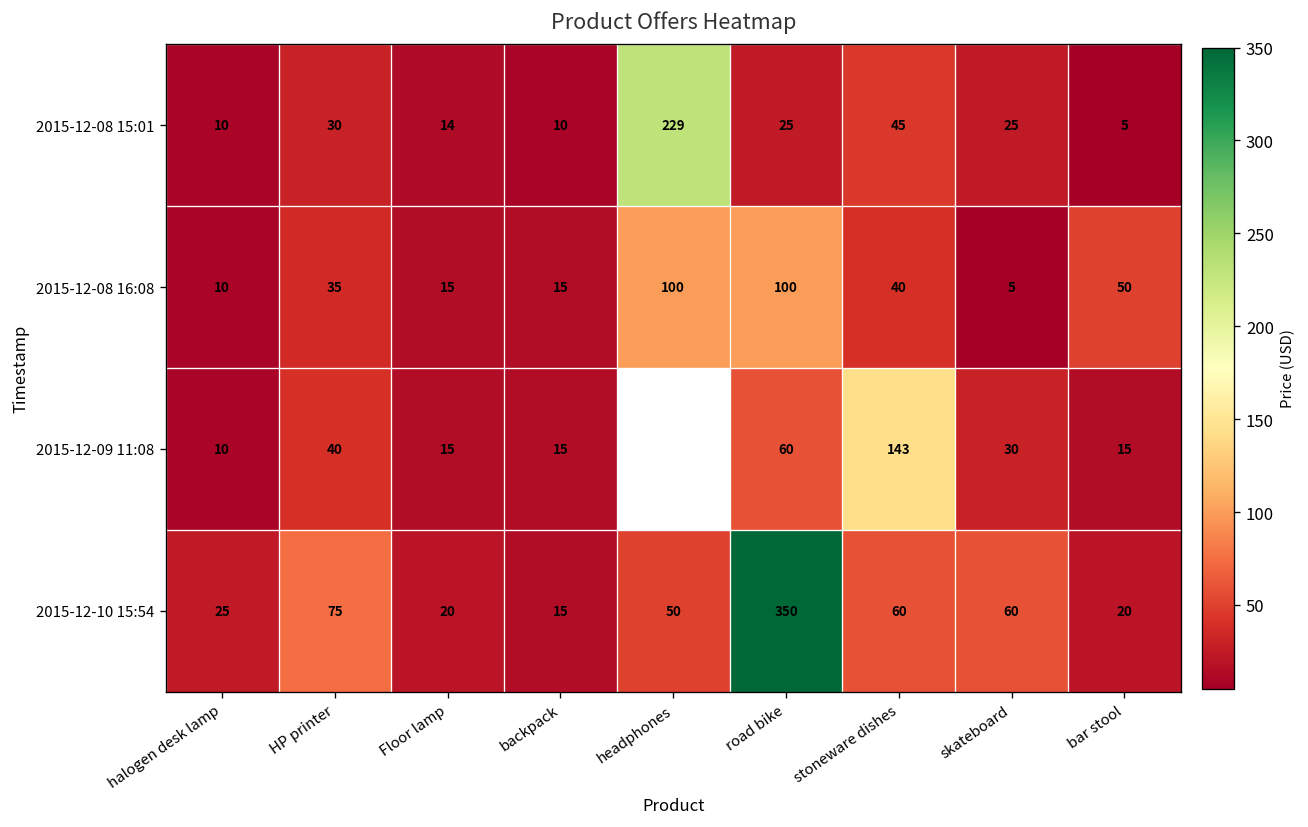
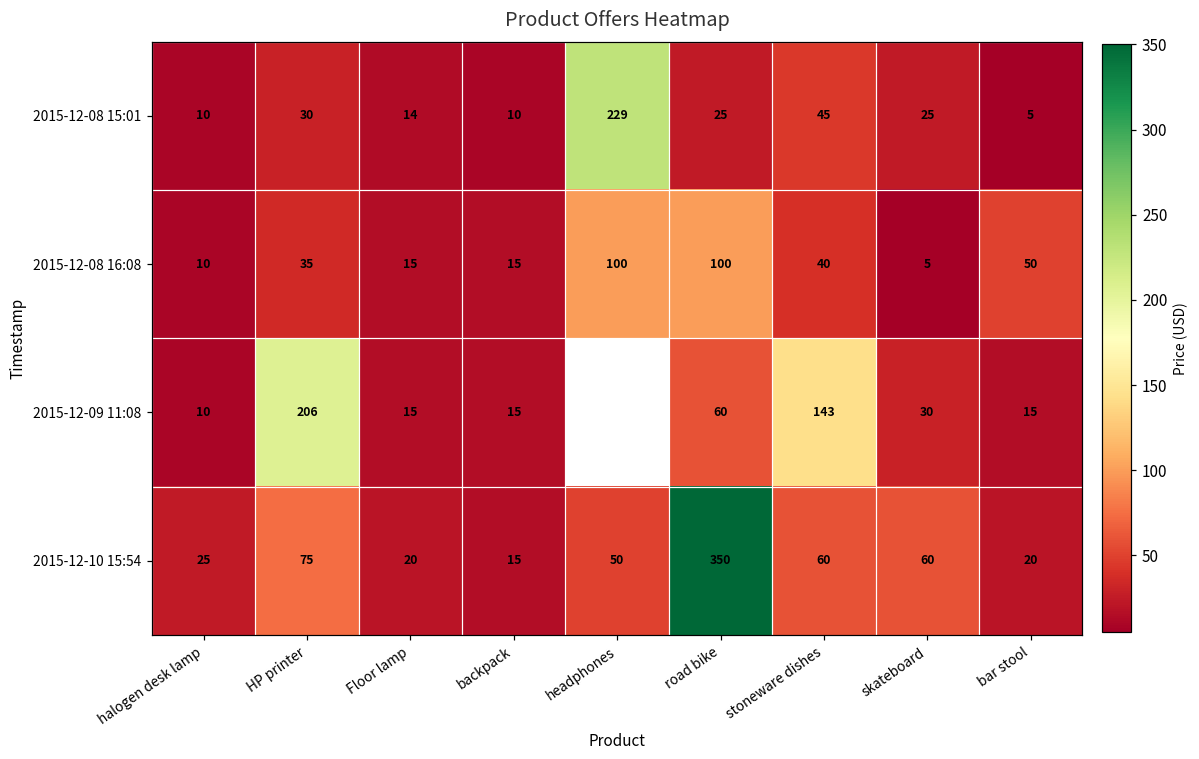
  {
    "2015-12-08 15:01": {
      "halogen desk lamp": 10,
      "HP printer": 30,
      "Floor lamp": 14,
      "backpack": 10,
      "headphones": 229,
      "road bike": 25,
      "stoneware dishes": 45,
      "skateboard": 25,
      "bar stool": 5
    },
    "2015-12-08 16:08": {
      "halogen desk lamp": 10,
      "HP printer": 35,
      "Floor lamp": 15,
      "backpack": 15,
      "headphones": 100,
      "road bike": 100,
      "stoneware dishes": 40,
      "skateboard": 5,
      "bar stool": 50
    },
    "2015-12-09 11:08": {
      "halogen desk lamp": 10,
-     "HP printer": 40,
+     "HP printer": 206,
      "Floor lamp": 15,
      "backpack": 15,
      "road bike": 60,
      "stoneware dishes": 143,
      "skateboard": 30,
      "bar stool": 15
    },
    "2015-12-10 15:54": {
      "halogen desk lamp": 25,
      "HP printer": 75,
      "Floor lamp": 20,
      "backpack": 15,
      "headphones": 50,
      "road bike": 350,
      "stoneware dishes": 60,
      "skateboard": 60,
      "bar stool": 20
    }
  }
